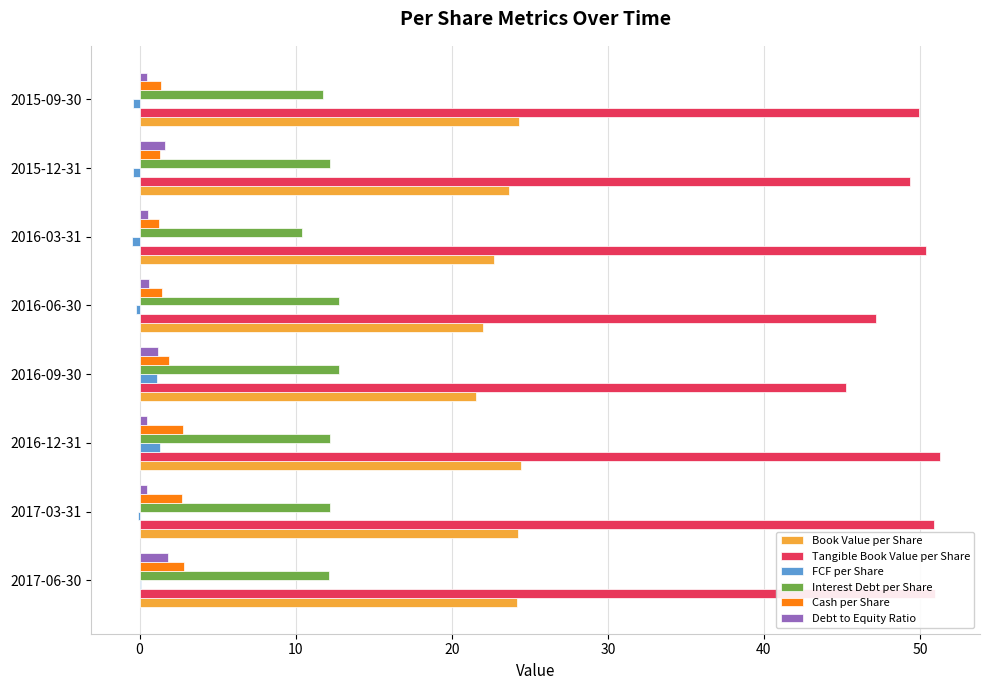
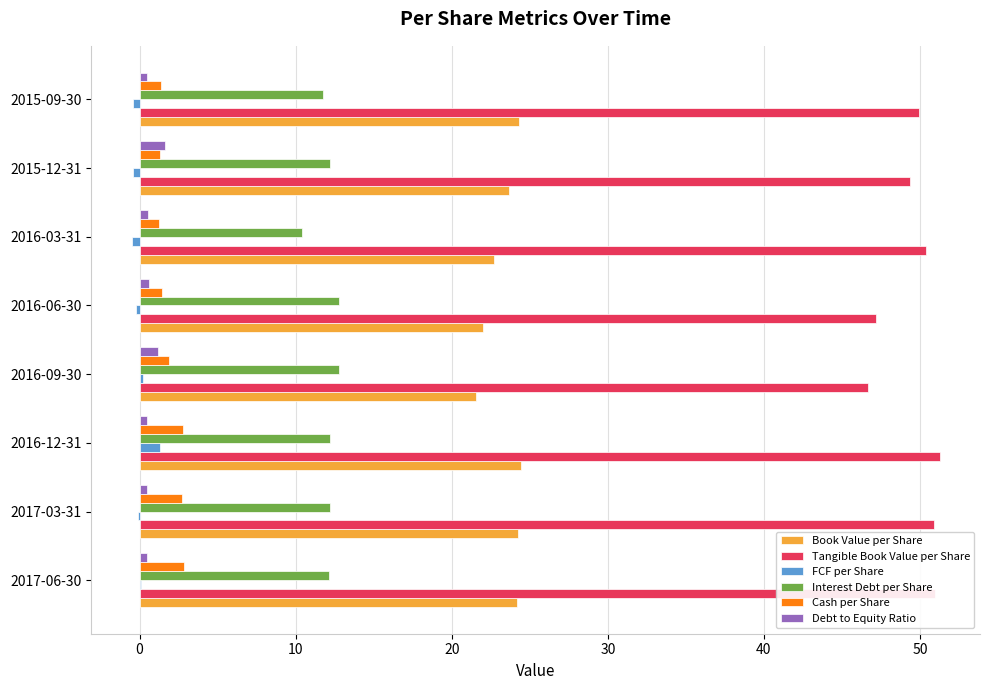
  {
    "Tangible Book Value per Share": {
      "2015-09-30": 50.0,
      "2015-12-31": 49.4,
      "2016-03-31": 50.4,
      "2016-06-30": 47.2,
-     "2016-09-30": 45.2,
+     "2016-09-30": 46.6,
      "2016-12-31": 51.3,
      "2017-03-31": 50.9
    },
    "FCF per Share": {
      "2015-09-30": -0.4,
      "2015-12-31": -0.4,
      "2016-03-31": -0.5,
      "2016-06-30": -0.2,
-     "2016-09-30": 1.1,
+     "2016-09-30": 0.2,
      "2016-12-31": 1.3
    },
    "Interest Debt per Share": {
      "2015-09-30": 11.8,
      "2015-12-31": 12.2,
      "2016-03-31": 10.4,
      "2016-06-30": 12.8,
      "2016-09-30": 12.8,
      "2016-12-31": 12.2,
      "2017-03-31": 12.2,
      "2017-06-30": 12.2
    },
    "Debt to Equity Ratio": {
      "2015-09-30": 0.5,
      "2015-12-31": 1.7,
      "2016-03-31": 0.6,
      "2016-06-30": 0.6,
      "2016-09-30": 1.2,
      "2016-12-31": 0.5,
      "2017-03-31": 0.5,
-     "2017-06-30": 1.9
+     "2017-06-30": 0.5
    }
  }
